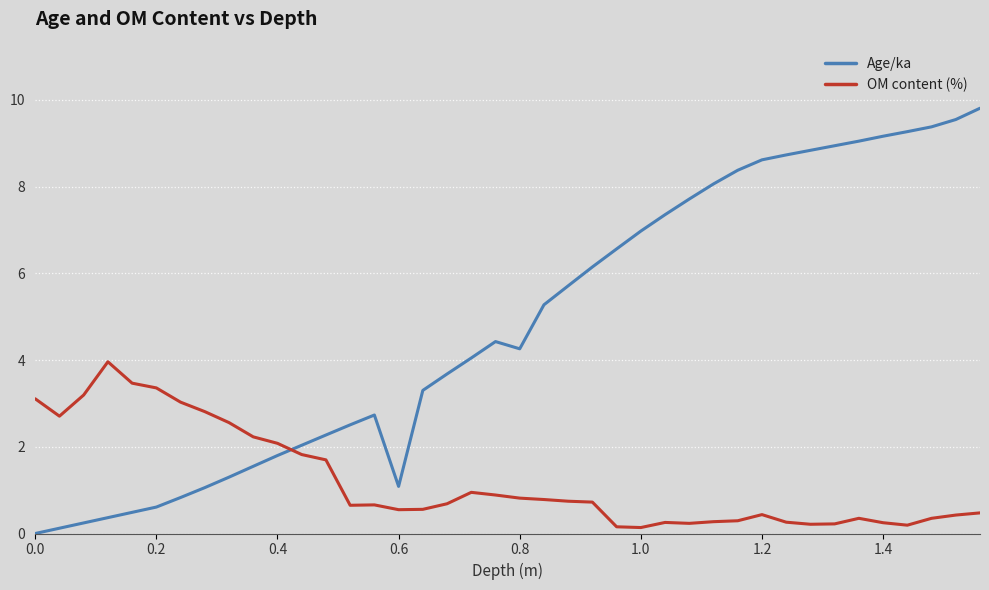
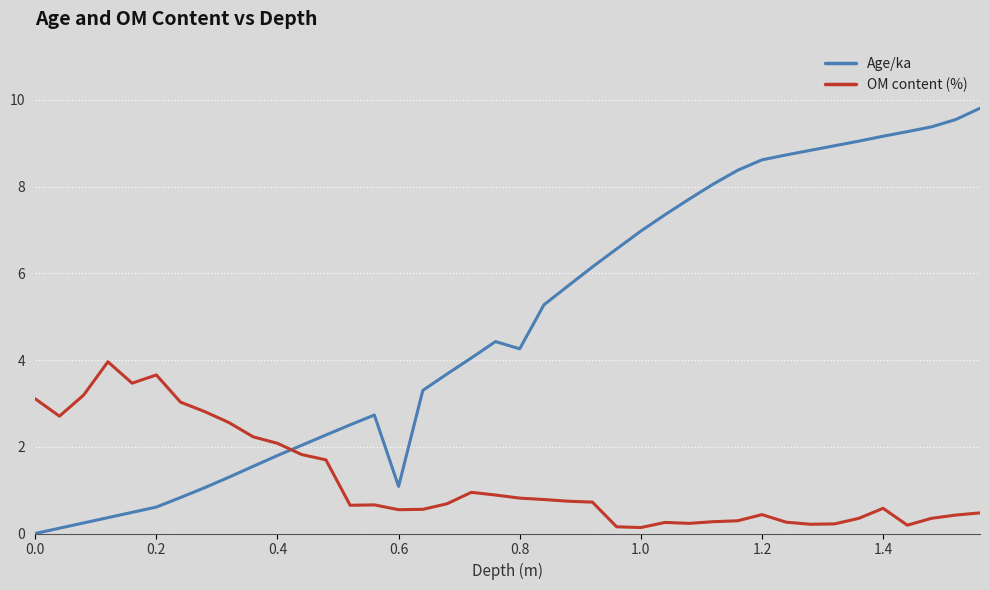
  {
    "Age/ka": {
      "0.0": 0.0,
      "0.2": 0.6,
      "0.4": 1.8,
      "0.6": 1.1,
      "0.8": 4.3,
      "1.0": 7.0,
      "1.2": 8.6,
      "1.4": 9.2
    },
    "OM content (%)": {
      "0.0": 3.1,
-     "0.2": 3.4,
+     "0.2": 3.7,
      "0.4": 2.1,
      "0.6": 0.5,
      "0.8": 0.8,
      "1.0": 0.1,
      "1.2": 0.4,
-     "1.4": 0.2
+     "1.4": 0.6
    }
  }
